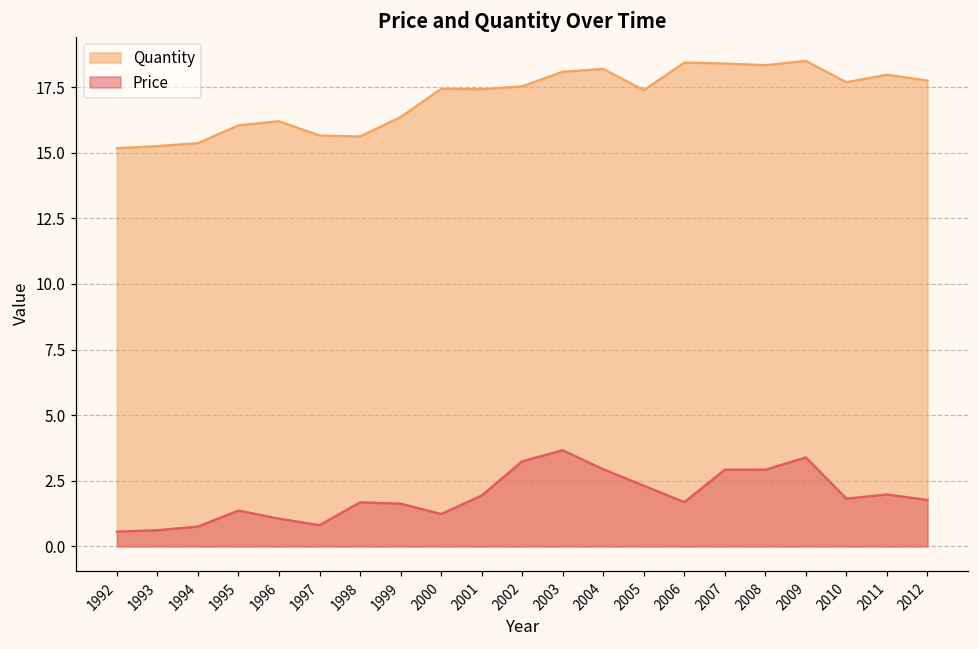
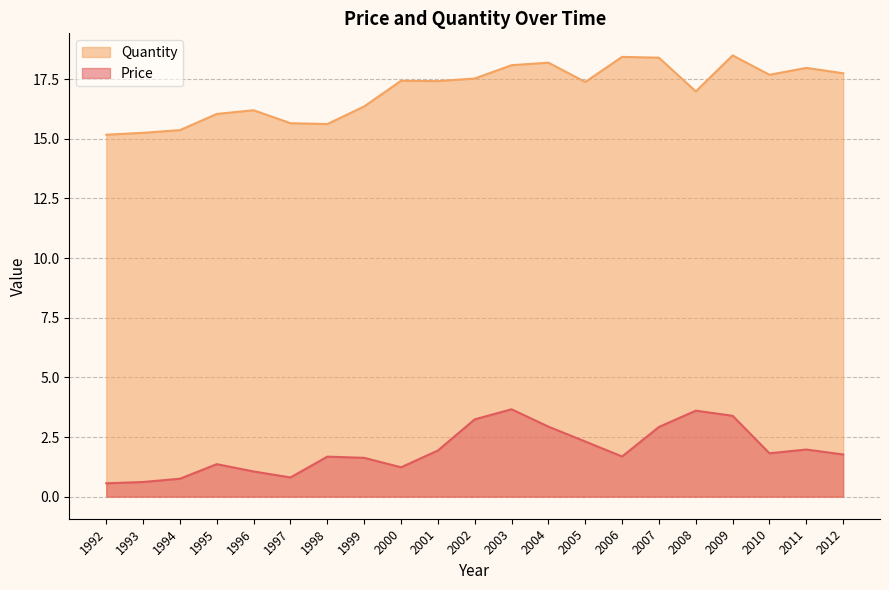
  {
    "Quantity": {
      "1992": 15.2,
      "1993": 15.3,
      "1994": 15.4,
      "1995": 16.0,
      "1996": 16.2,
      "1997": 15.7,
      "1998": 15.6,
      "1999": 16.4,
      "2000": 17.4,
      "2001": 17.4,
      "2002": 17.5,
      "2003": 18.1,
      "2004": 18.2,
      "2005": 17.4,
      "2006": 18.4,
      "2007": 18.4,
-     "2008": 18.3,
+     "2008": 17.0,
      "2009": 18.5,
      "2010": 17.7,
      "2011": 18.0,
      "2012": 17.7
    },
    "Price": {
      "1992": 0.6,
      "1993": 0.6,
      "1994": 0.8,
      "1995": 1.4,
      "1996": 1.1,
      "1997": 0.8,
      "1998": 1.7,
      "1999": 1.6,
      "2000": 1.2,
      "2001": 1.9,
      "2002": 3.2,
      "2003": 3.7,
      "2004": 2.9,
      "2005": 2.3,
      "2006": 1.7,
      "2007": 2.9,
-     "2008": 2.9,
+     "2008": 3.6,
      "2009": 3.4,
      "2010": 1.8,
      "2011": 2.0,
      "2012": 1.8
    }
  }
